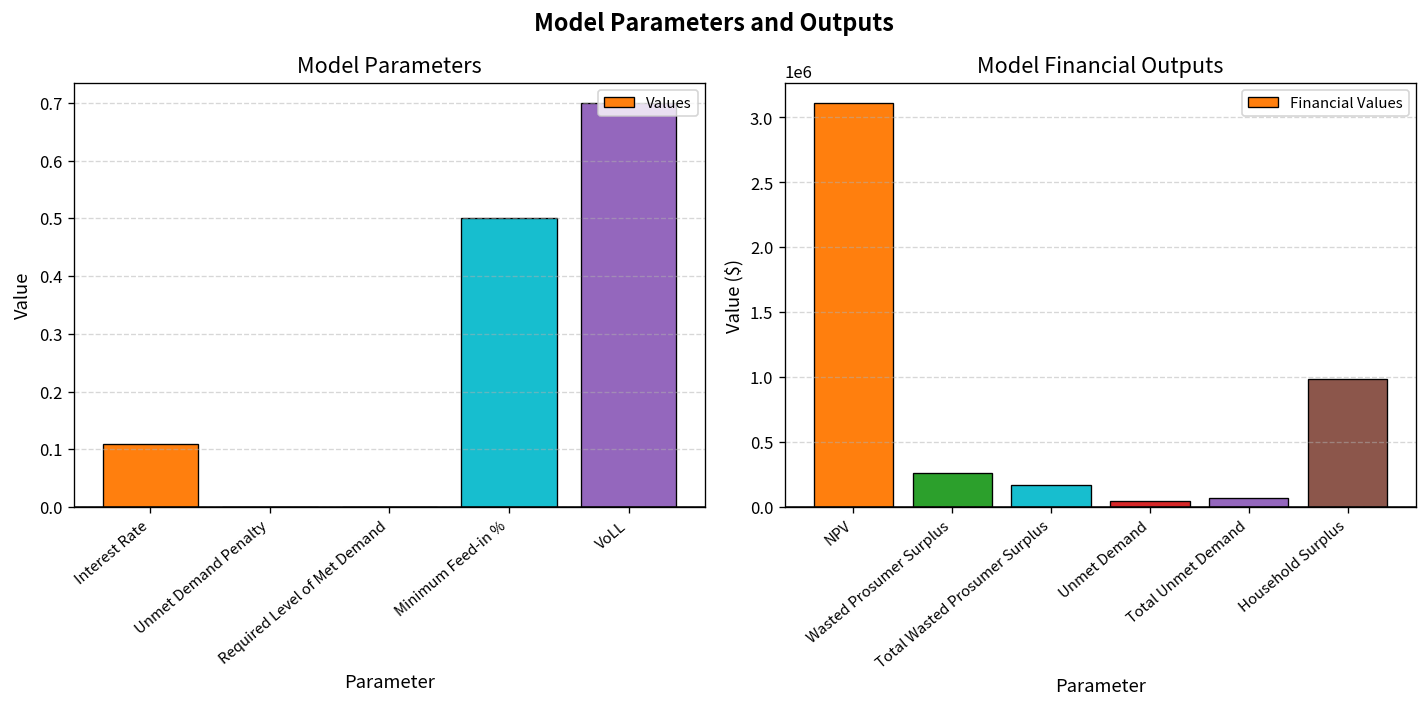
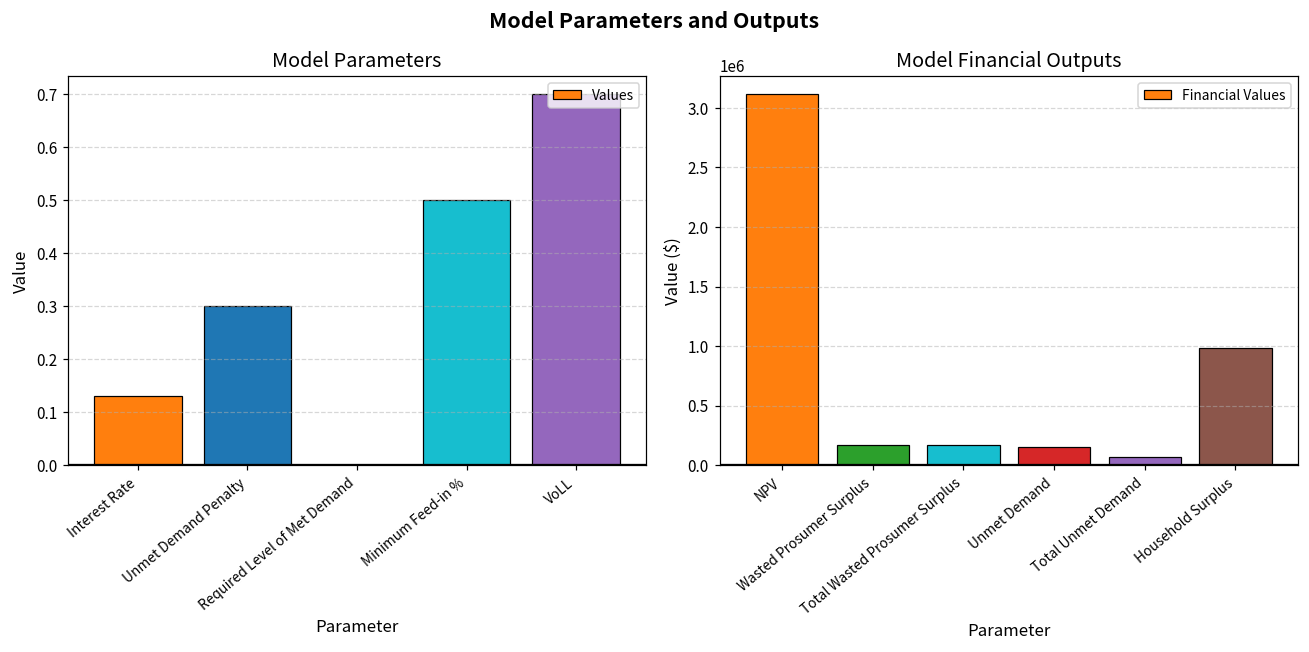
  {
    "Model Parameters": {
-     "Interest Rate": 0.11,
-     "Unmet Demand Penalty": 0.0,
+     "Interest Rate": 0.13,
+     "Unmet Demand Penalty": 0.3,
      "Required Level of Met Demand": 0.00,
      "Minimum Feed-in %": 0.50
    },
    "Model Financial Outputs": {
      "NPV": 3110000,
-     "Wasted Prosumer Surplus": 260000,
+     "Wasted Prosumer Surplus": 170000,
      "Total Wasted Prosumer Surplus": 170000,
-     "Unmet Demand": 50000,
+     "Unmet Demand": 150000,
      "Total Unmet Demand": 70000,
      "Household Surplus": 980000
    }
  }
